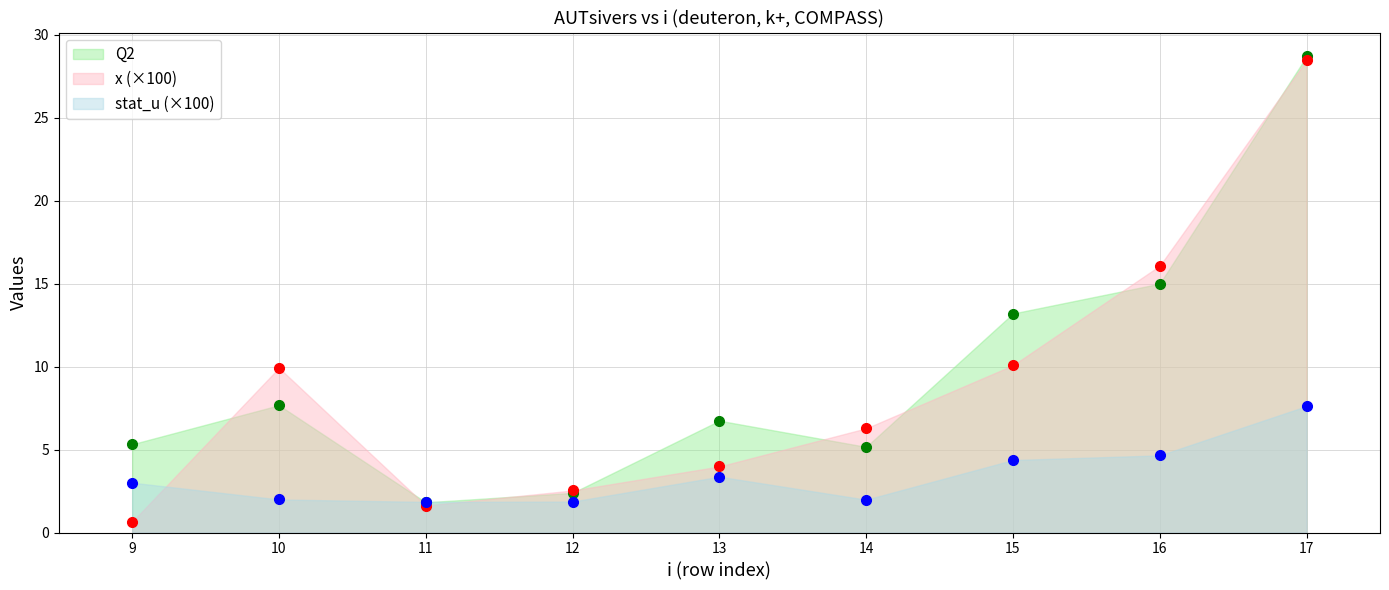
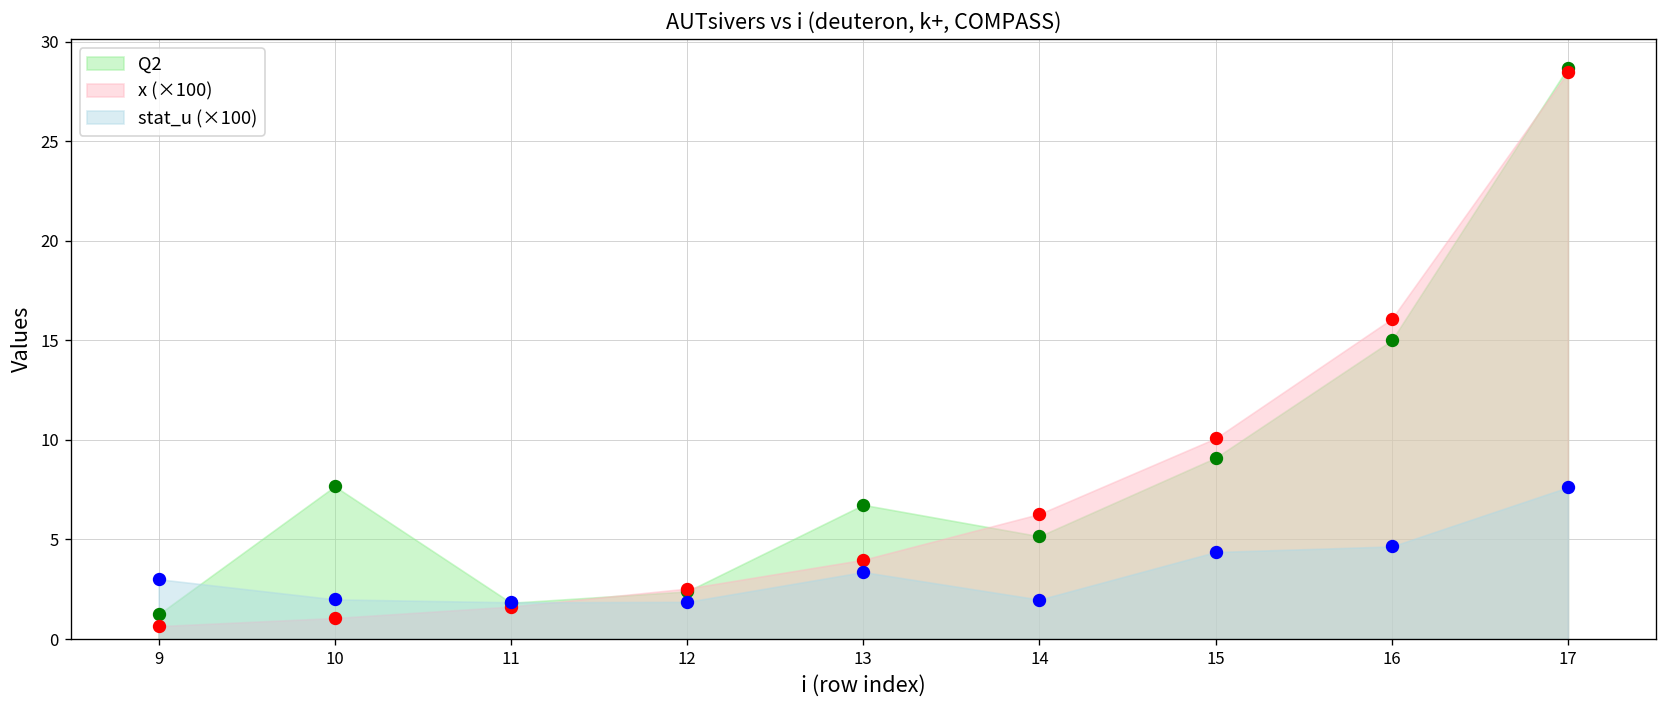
  {
    "Q2": {
-     "9": 5.3,
+     "9": 1.2,
      "10": 7.7,
      "13": 6.7,
      "14": 5.2,
-     "15": 13.2,
+     "15": 9.1,
      "16": 15.0,
      "17": 28.7
    },
    "x (×100)": {
      "9": 0.6,
-     "10": 9.9,
+     "10": 1.1,
      "11": 1.6,
      "13": 4.0,
      "14": 6.3,
      "15": 10.1,
      "16": 16.1,
      "17": 28.5
    },
    "stat_u (×100)": {
      "9": 3.0,
      "10": 2.0,
      "12": 1.9,
      "13": 3.4,
      "14": 2.0,
      "15": 4.4,
      "16": 4.6,
      "17": 7.6
    }
  }
